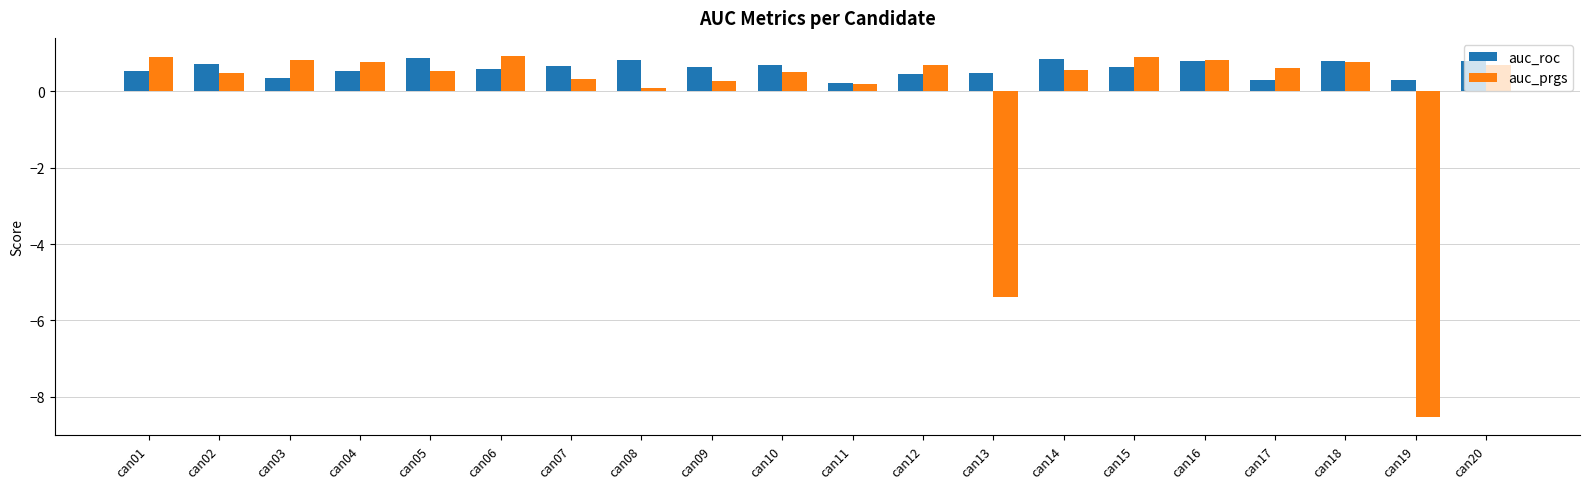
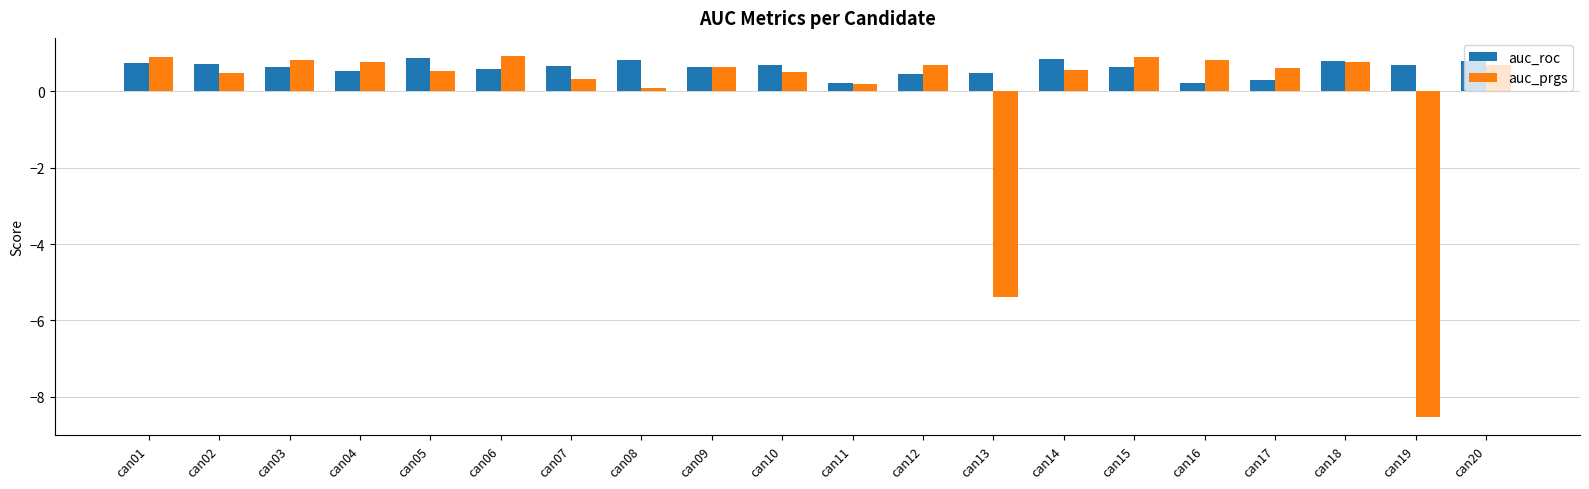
  {
    "auc_roc": {
-     "can01": 0.5,
+     "can01": 0.8,
      "can02": 0.7,
-     "can03": 0.3,
+     "can03": 0.7,
      "can04": 0.5,
      "can05": 0.9,
      "can06": 0.6,
      "can07": 0.7,
      "can08": 0.8,
      "can09": 0.6,
      "can10": 0.7,
      "can11": 0.2,
      "can12": 0.5,
      "can13": 0.5,
      "can14": 0.9,
      "can15": 0.7,
-     "can16": 0.8,
+     "can16": 0.2,
      "can17": 0.3,
      "can18": 0.8,
-     "can19": 0.3
+     "can19": 0.7
    },
    "auc_prgs": {
      "can01": 0.9,
      "can02": 0.5,
      "can03": 0.8,
      "can04": 0.8,
      "can05": 0.5,
      "can06": 0.9,
      "can07": 0.3,
      "can08": 0.1,
-     "can09": 0.3,
+     "can09": 0.6,
      "can10": 0.5,
      "can11": 0.2,
      "can12": 0.7,
      "can13": -5.4,
      "can14": 0.6,
      "can15": 0.9,
      "can16": 0.8,
      "can17": 0.6,
      "can18": 0.8,
      "can19": -8.5
    }
  }
